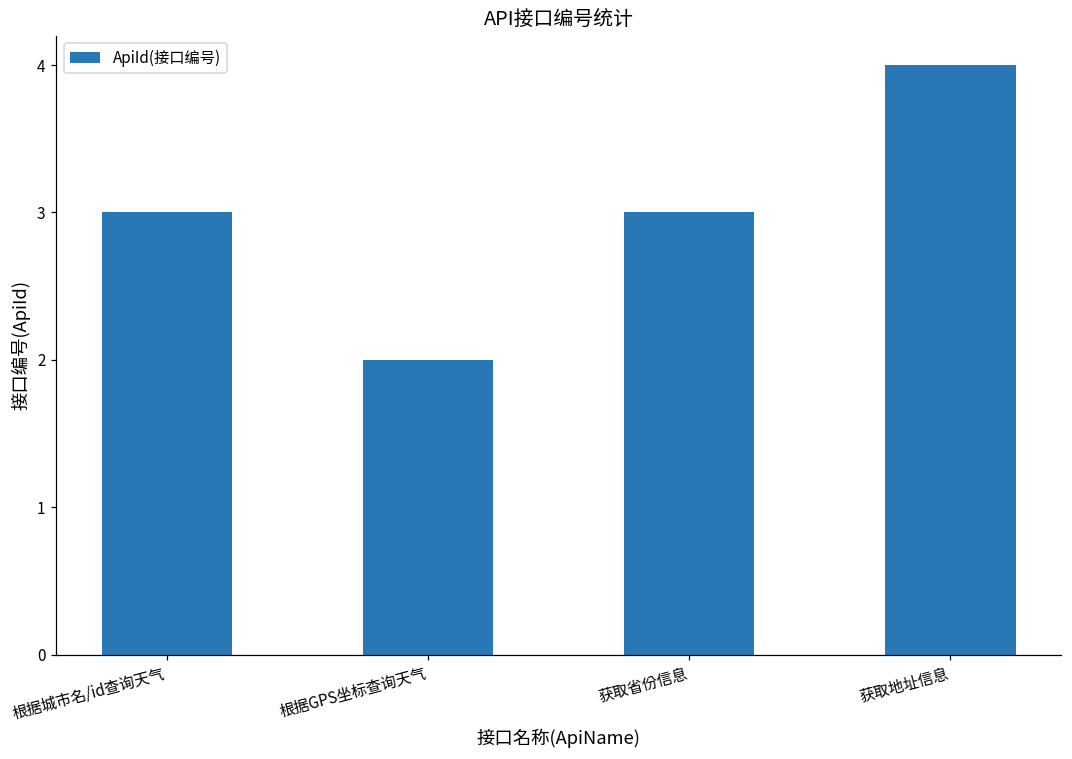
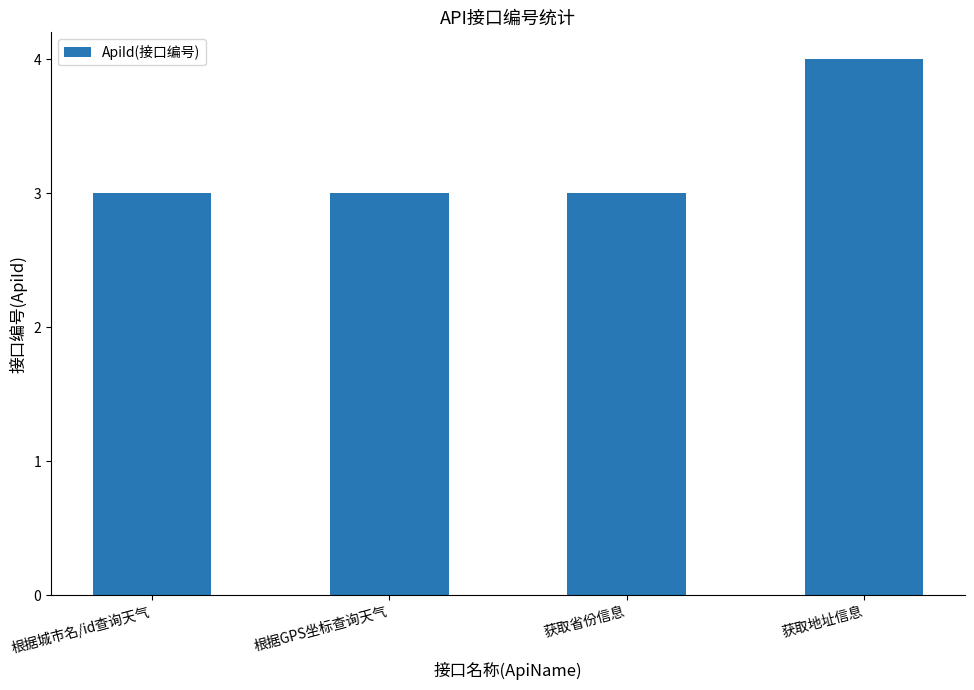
  {
    "根据城市名/id查询天气": 3,
-   "根据GPS坐标查询天气": 2,
+   "根据GPS坐标查询天气": 3,
    "获取省份信息": 3,
    "获取地址信息": 4
  }
